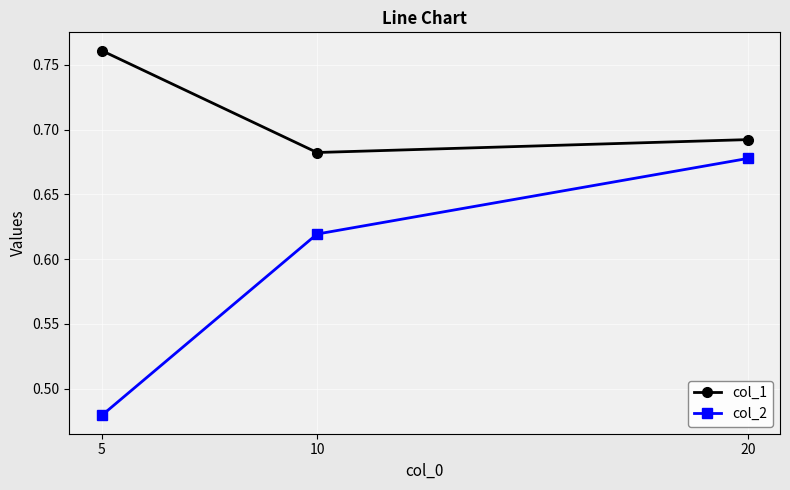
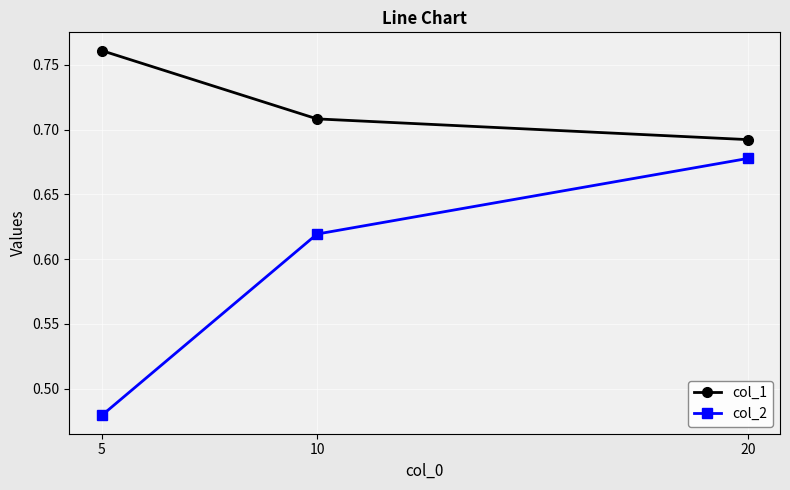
  {
    "col_1": {
      "5": 0.761,
-     "10": 0.682,
+     "10": 0.708,
      "20": 0.692
    },
    "col_2": {
      "5": 0.479,
      "10": 0.619,
      "20": 0.678
    }
  }
